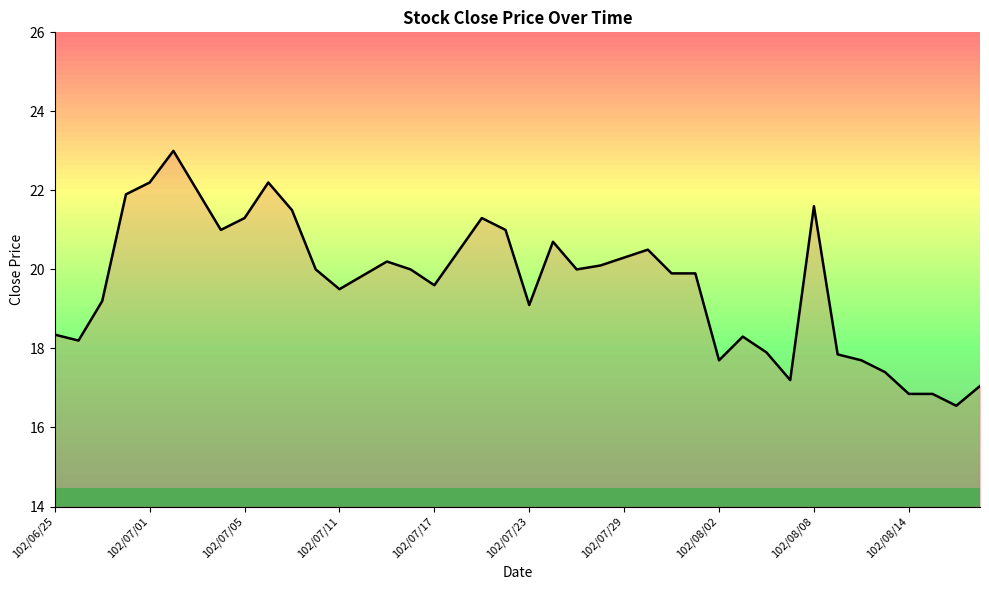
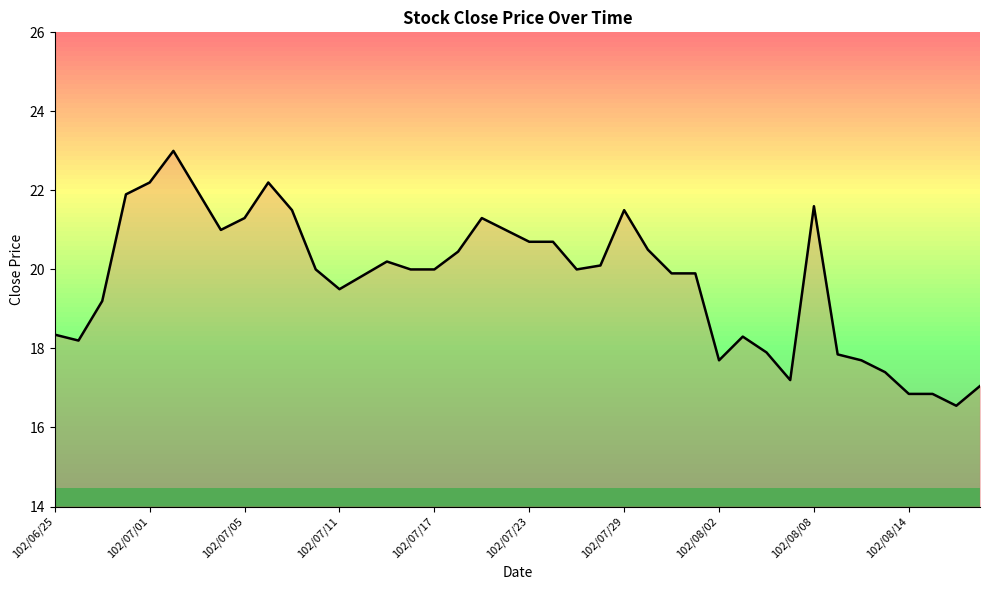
  {
    "102/06/25": 18.4,
    "102/07/01": 22.2,
    "102/07/05": 21.3,
    "102/07/11": 19.5,
-   "102/07/17": 19.6,
-   "102/07/23": 19.1,
-   "102/07/29": 20.3,
+   "102/07/17": 20.0,
+   "102/07/23": 20.7,
+   "102/07/29": 21.5,
    "102/08/02": 17.7,
    "102/08/08": 21.6,
    "102/08/14": 16.9
  }
